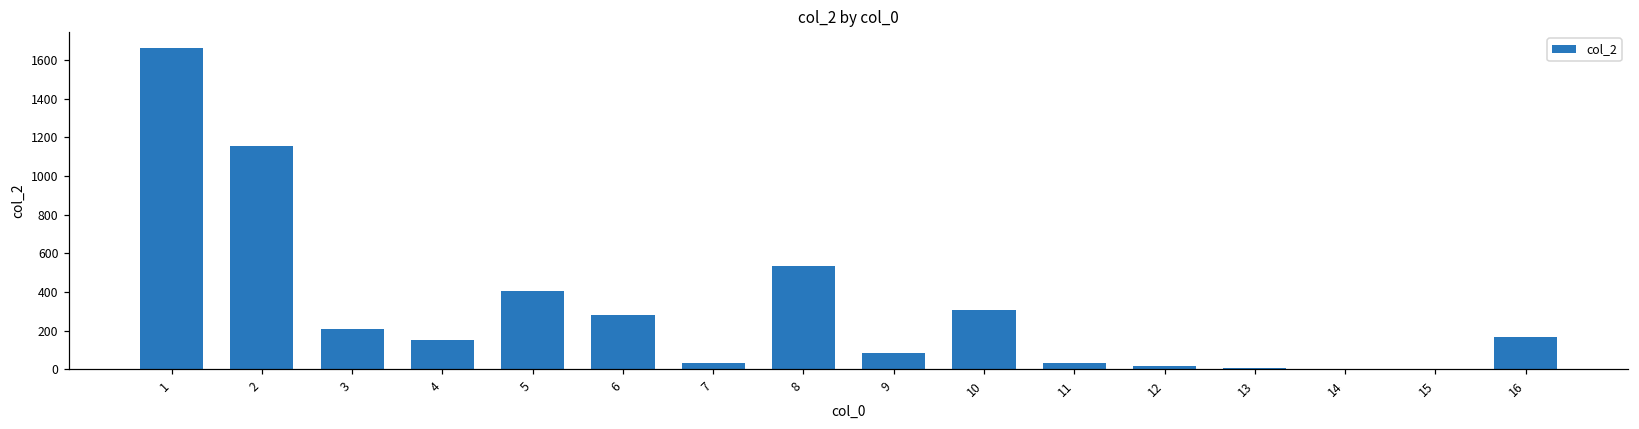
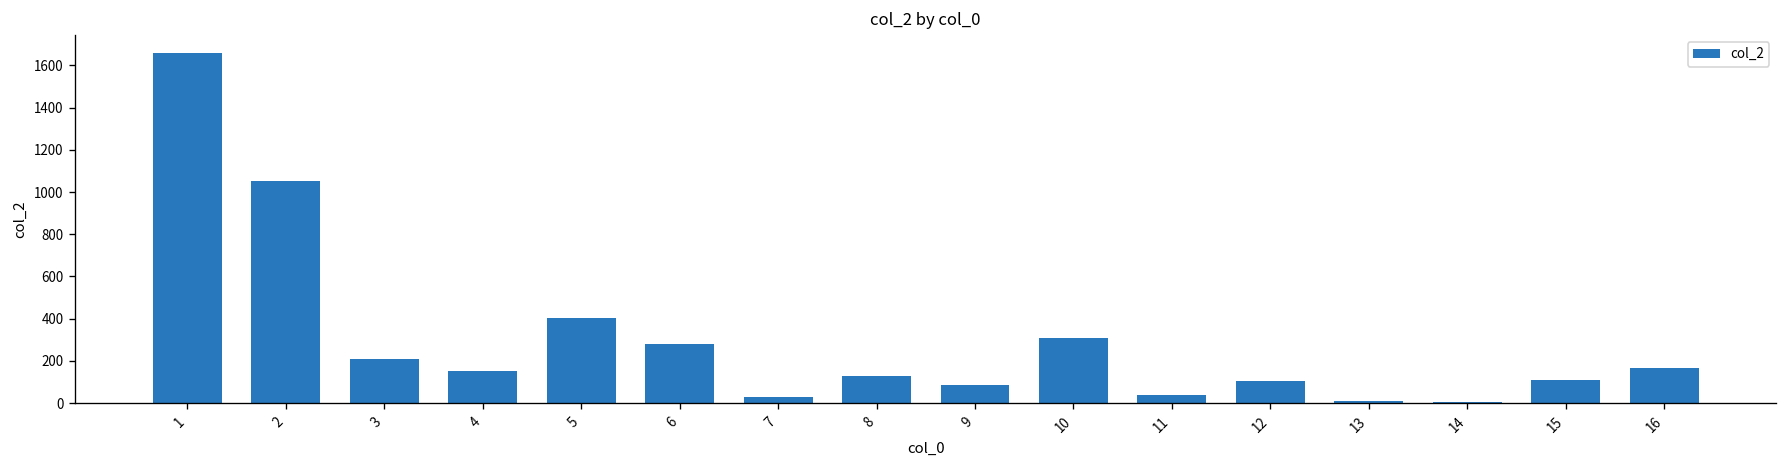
  {
    "1": 1660,
-   "2": 1160,
+   "2": 1050,
    "3": 210,
    "4": 150,
    "5": 410,
    "6": 280,
    "7": 30,
-   "8": 530,
+   "8": 130,
    "9": 90,
    "10": 310,
    "11": 40,
-   "12": 20,
-   "15": 0,
+   "12": 110,
+   "15": 110,
    "16": 170
  }
